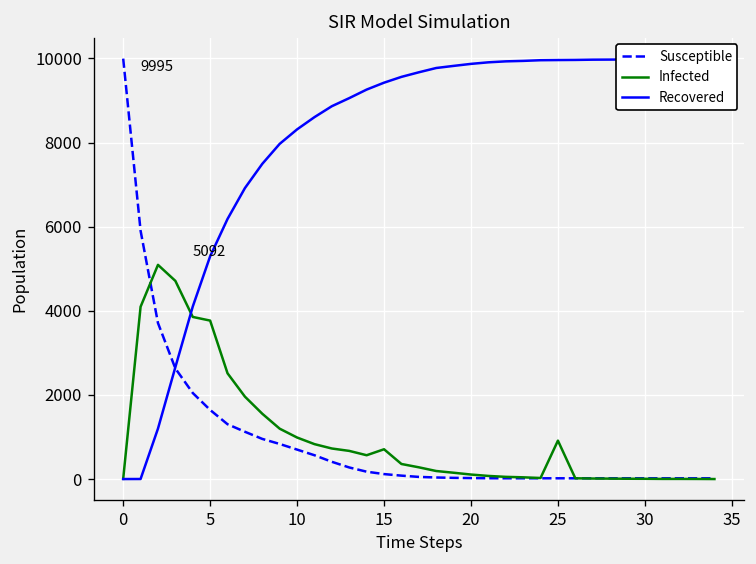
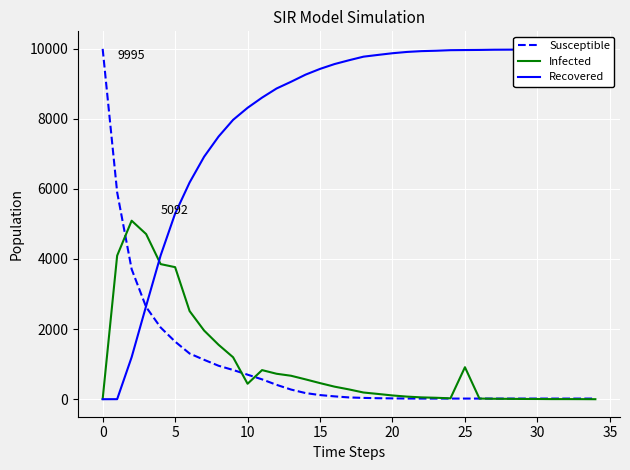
  {
    "Infected": {
      "5": 3800,
-     "10": 1000,
-     "15": 700,
+     "10": 400,
+     "15": 500,
      "20": 100,
      "25": 900
    }
  }
